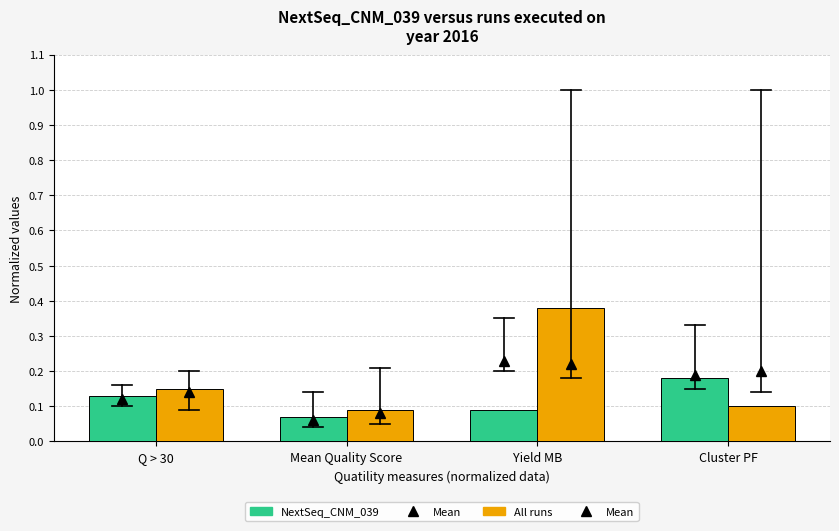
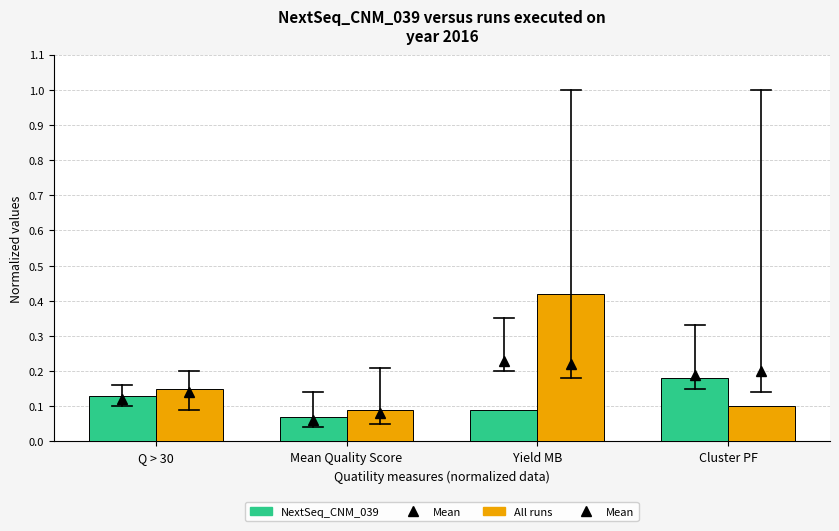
  {
    "NextSeq_CNM_039": {
      "Q > 30": 0.13,
      "Mean Quality Score": 0.07,
      "Yield MB": 0.09,
      "Cluster PF": 0.18
    },
    "All runs": {
      "Q > 30": 0.15,
      "Mean Quality Score": 0.09,
-     "Yield MB": 0.38,
+     "Yield MB": 0.42,
      "Cluster PF": 0.10
    }
  }
